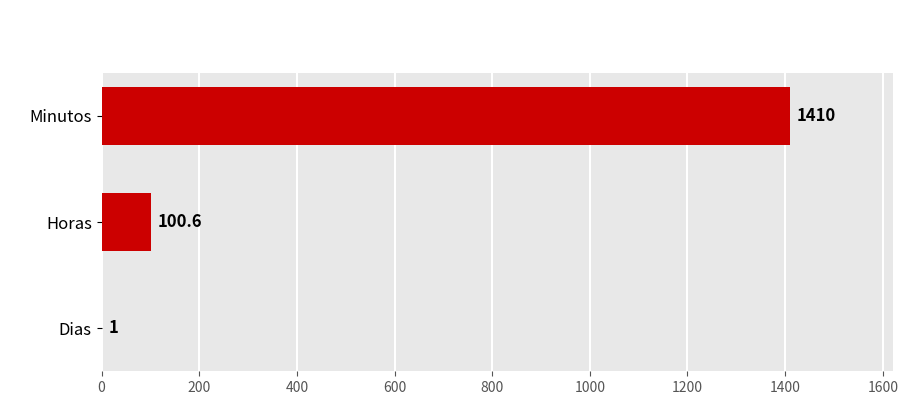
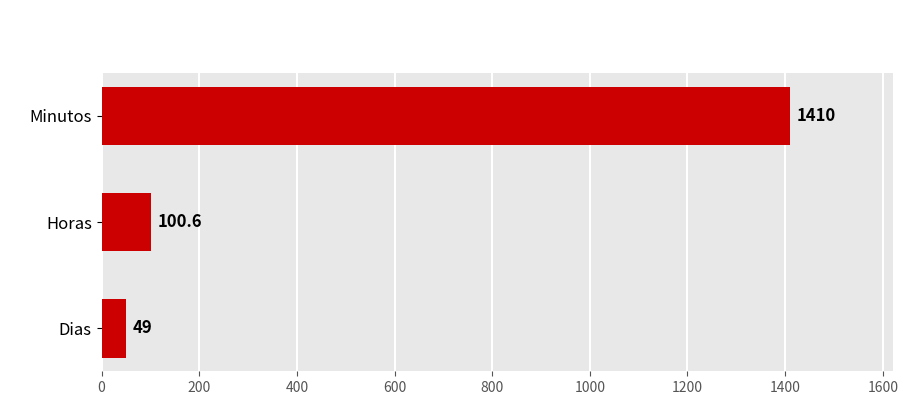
  {
    "Minutos": 1410,
    "Horas": 100.6,
-   "Dias": 1
+   "Dias": 49
  }
